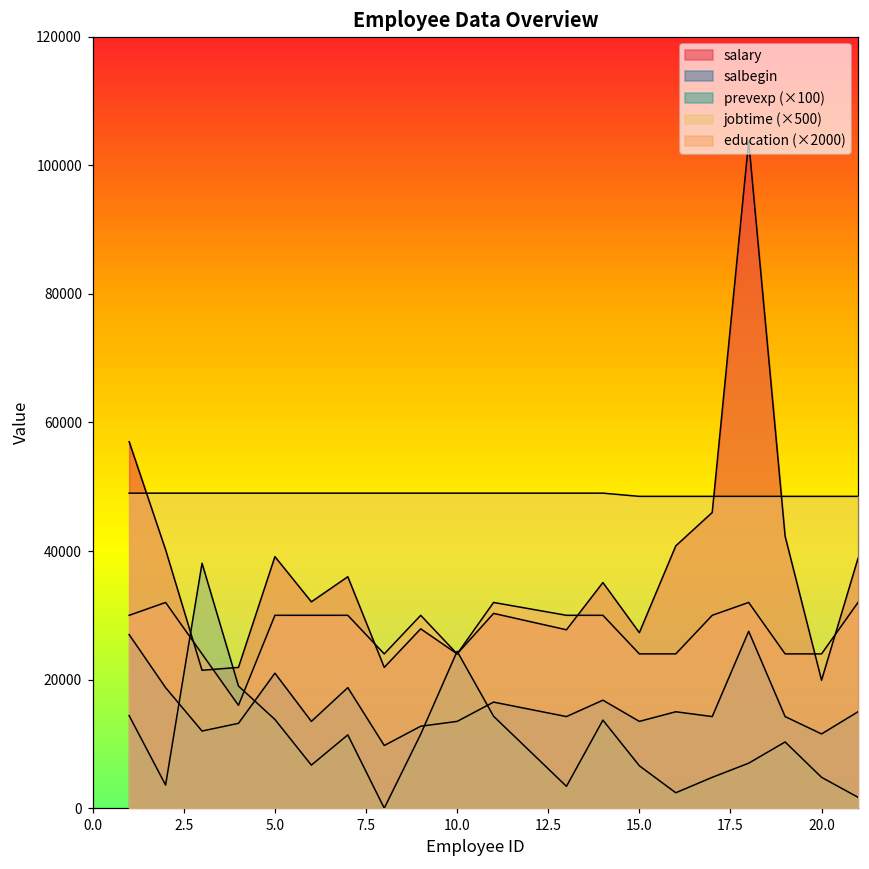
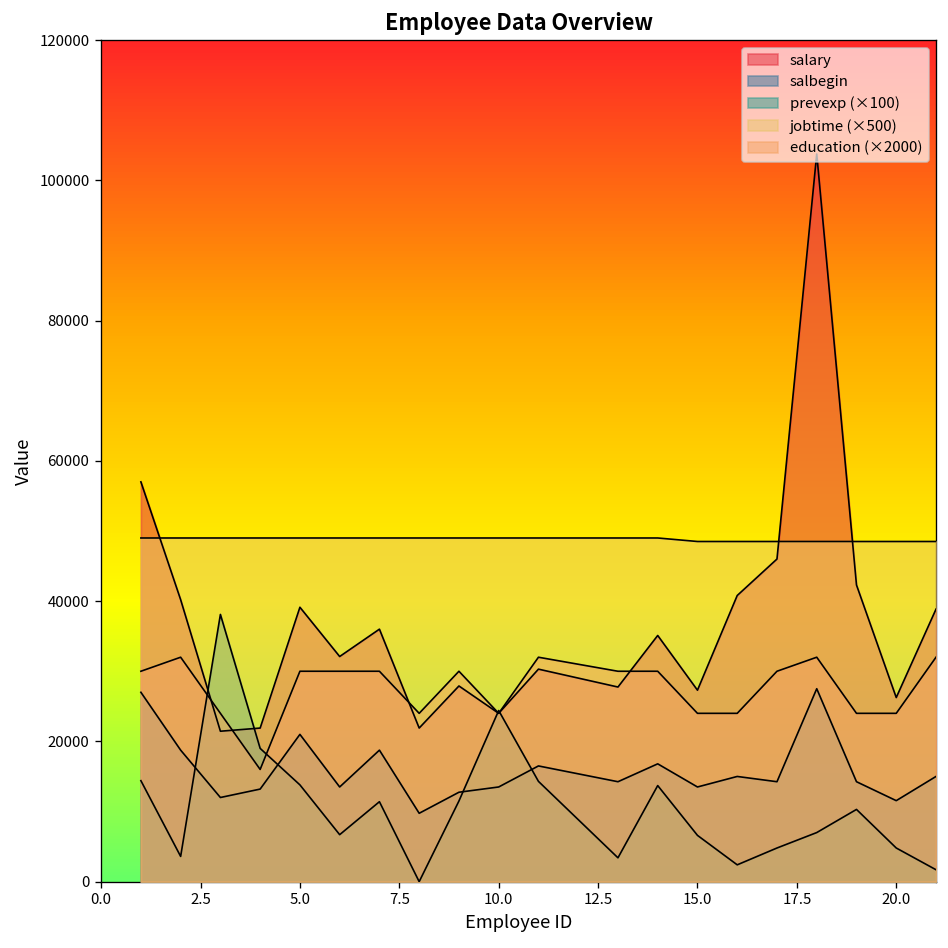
  {
    "salary": {
      "5.0": 39000,
      "15.0": 27000,
-     "20.0": 20000
+     "20.0": 26000
    }
  }
